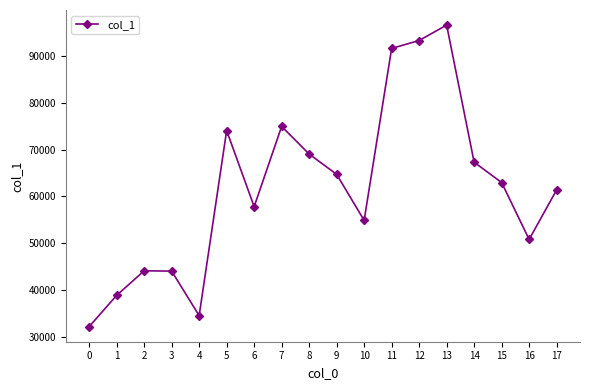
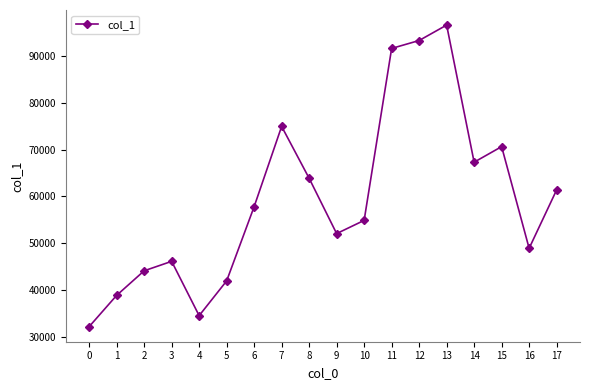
  {
    "0": 32000,
    "1": 39000,
    "2": 44000,
-   "3": 44000,
+   "3": 46000,
    "4": 35000,
-   "5": 74000,
+   "5": 42000,
    "6": 58000,
    "7": 75000,
-   "8": 69000,
-   "9": 65000,
+   "8": 64000,
+   "9": 52000,
    "10": 55000,
    "11": 92000,
    "12": 93000,
    "13": 97000,
    "14": 67000,
-   "15": 63000,
-   "16": 51000,
+   "15": 71000,
+   "16": 49000,
    "17": 61000
  }
